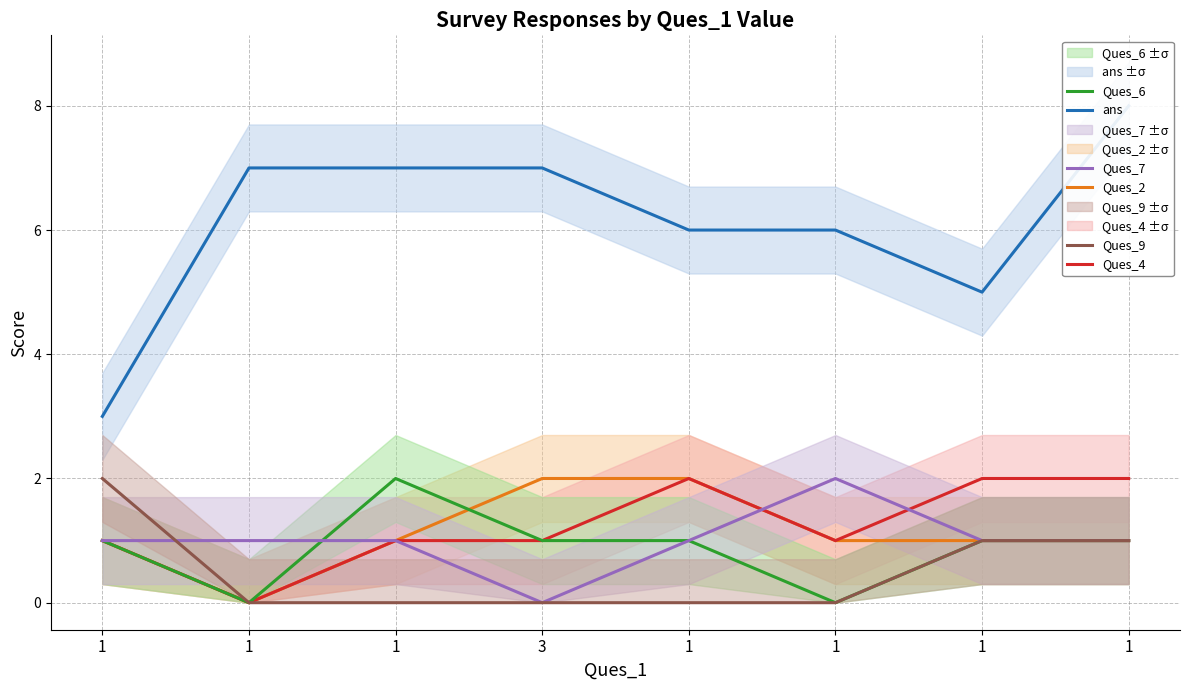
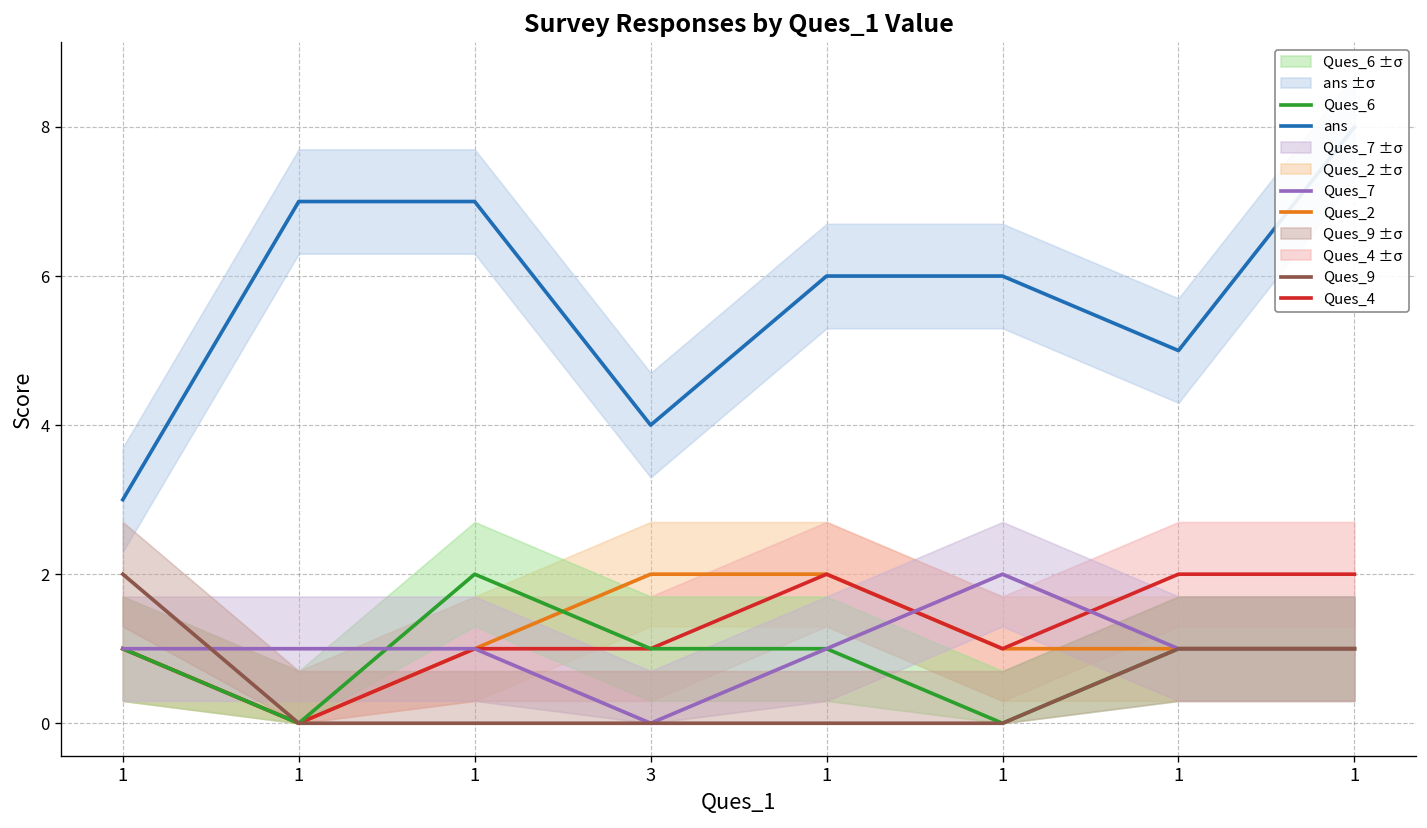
  {
    "ans": {
-     "3": 7
+     "3": 4
    },
    "Ques_2": {
      "3": 2
    }
  }
